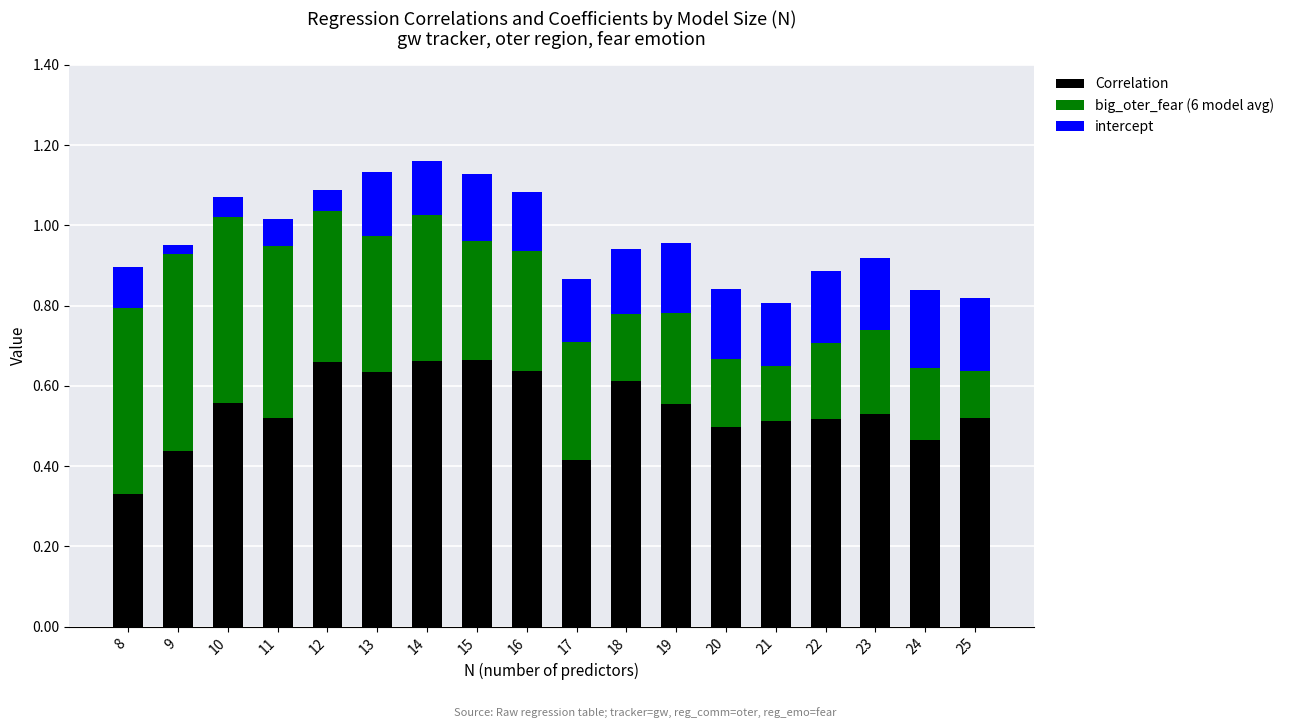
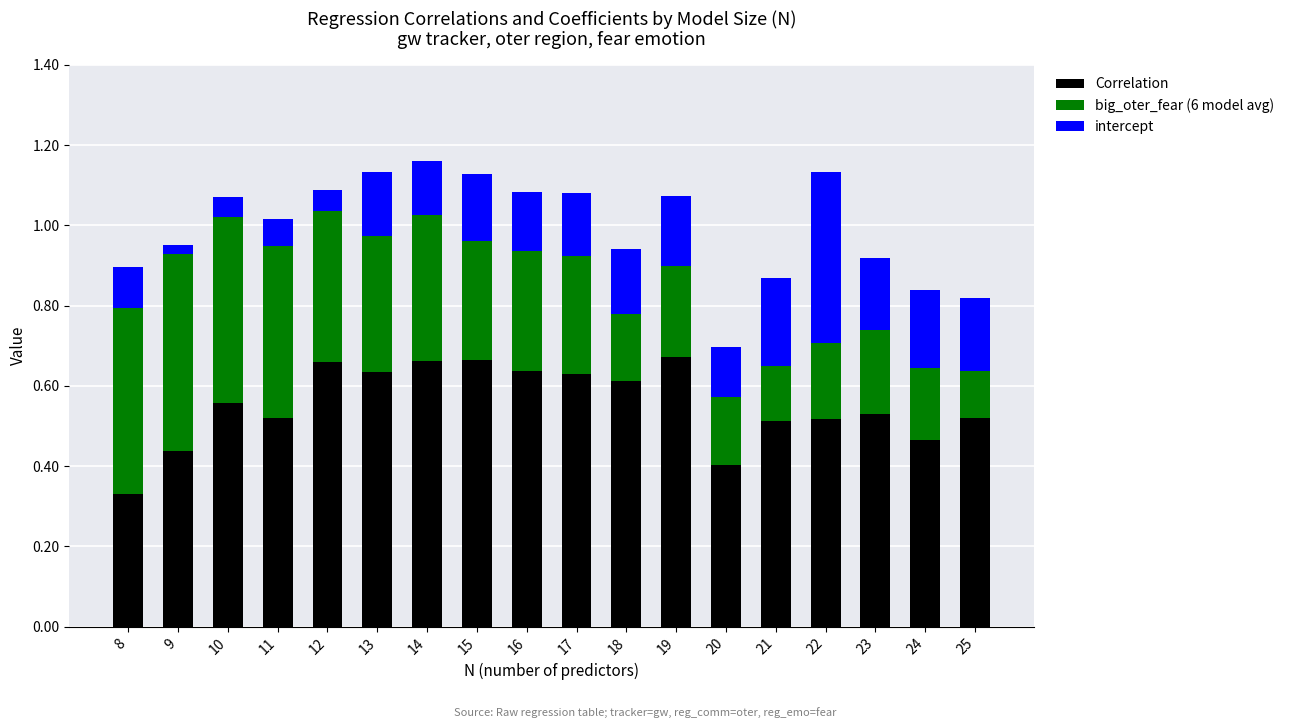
  {
    "Correlation": {
      "8": 0.33,
      "9": 0.44,
      "10": 0.56,
      "11": 0.52,
      "12": 0.66,
      "13": 0.63,
      "14": 0.66,
      "15": 0.66,
      "16": 0.64,
-     "17": 0.42,
+     "17": 0.63,
      "18": 0.61,
-     "19": 0.55,
-     "20": 0.50,
+     "19": 0.67,
+     "20": 0.40,
      "21": 0.51,
      "22": 0.52,
      "23": 0.53,
      "24": 0.46,
      "25": 0.52
    },
    "big_oter_fear (6 model avg)": {
      "8": 0.46,
      "9": 0.49,
      "10": 0.46,
      "11": 0.43,
      "12": 0.38,
      "13": 0.34,
      "14": 0.36,
      "15": 0.30,
      "16": 0.30,
      "17": 0.29,
      "18": 0.17,
      "19": 0.23,
      "20": 0.17,
      "21": 0.14,
      "22": 0.19,
      "23": 0.21,
      "24": 0.18,
      "25": 0.12
    },
    "intercept": {
      "8": 0.10,
      "9": 0.02,
      "10": 0.05,
      "11": 0.07,
      "12": 0.05,
      "13": 0.16,
      "14": 0.14,
      "15": 0.17,
      "16": 0.15,
      "17": 0.16,
      "18": 0.16,
      "19": 0.17,
-     "20": 0.17,
-     "21": 0.16,
-     "22": 0.18,
+     "20": 0.12,
+     "21": 0.22,
+     "22": 0.43,
      "23": 0.18,
      "24": 0.19,
      "25": 0.18
    }
  }
